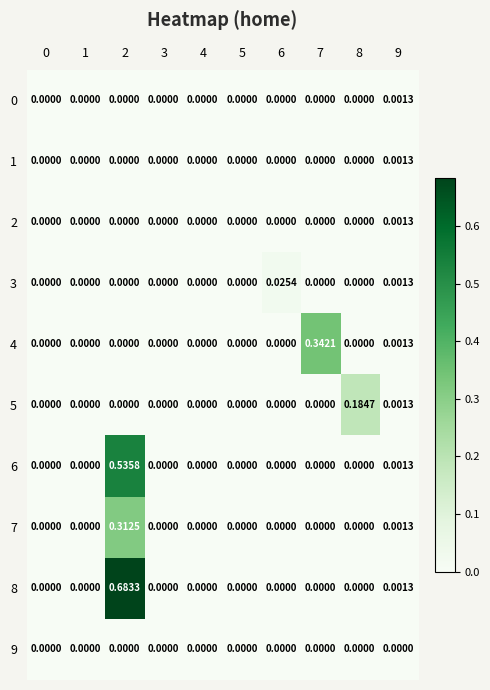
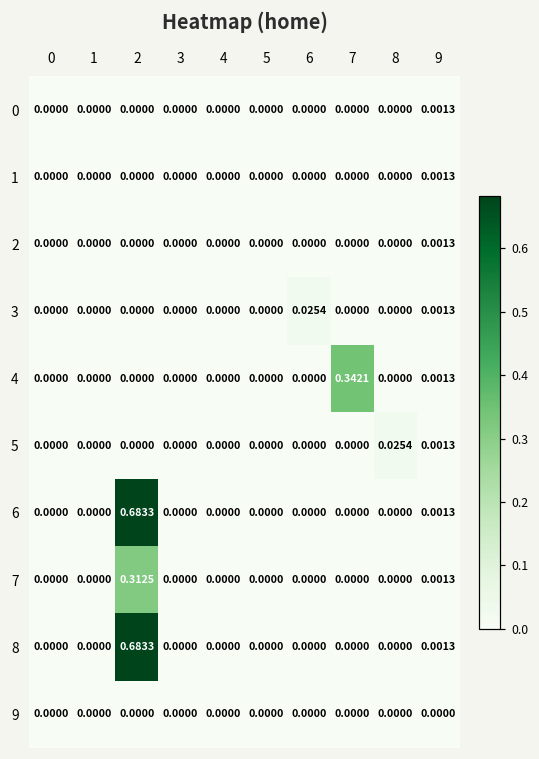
  {
    "0": {
      "0": 0.0000,
      "1": 0.0000,
      "2": 0.0000,
      "3": 0.0000,
      "4": 0.0000,
      "5": 0.0000,
      "6": 0.0000,
      "7": 0.0000,
      "8": 0.0000,
      "9": 0.0013
    },
    "1": {
      "0": 0.0000,
      "1": 0.0000,
      "2": 0.0000,
      "3": 0.0000,
      "4": 0.0000,
      "5": 0.0000,
      "6": 0.0000,
      "7": 0.0000,
      "8": 0.0000,
      "9": 0.0013
    },
    "2": {
      "0": 0.0000,
      "1": 0.0000,
      "2": 0.0000,
      "3": 0.0000,
      "4": 0.0000,
      "5": 0.0000,
      "6": 0.0000,
      "7": 0.0000,
      "8": 0.0000,
      "9": 0.0013
    },
    "3": {
      "0": 0.0000,
      "1": 0.0000,
      "2": 0.0000,
      "3": 0.0000,
      "4": 0.0000,
      "5": 0.0000,
      "6": 0.0254,
      "7": 0.0000,
      "8": 0.0000,
      "9": 0.0013
    },
    "4": {
      "0": 0.0000,
      "1": 0.0000,
      "2": 0.0000,
      "3": 0.0000,
      "4": 0.0000,
      "5": 0.0000,
      "6": 0.0000,
      "7": 0.3421,
      "8": 0.0000,
      "9": 0.0013
    },
    "5": {
      "0": 0.0000,
      "1": 0.0000,
      "2": 0.0000,
      "3": 0.0000,
      "4": 0.0000,
      "5": 0.0000,
      "6": 0.0000,
      "7": 0.0000,
-     "8": 0.1847,
+     "8": 0.0254,
      "9": 0.0013
    },
    "6": {
      "0": 0.0000,
      "1": 0.0000,
-     "2": 0.5358,
+     "2": 0.6833,
      "3": 0.0000,
      "4": 0.0000,
      "5": 0.0000,
      "6": 0.0000,
      "7": 0.0000,
      "8": 0.0000,
      "9": 0.0013
    },
    "7": {
      "0": 0.0000,
      "1": 0.0000,
      "2": 0.3125,
      "3": 0.0000,
      "4": 0.0000,
      "5": 0.0000,
      "6": 0.0000,
      "7": 0.0000,
      "8": 0.0000,
      "9": 0.0013
    },
    "8": {
      "0": 0.0000,
      "1": 0.0000,
      "2": 0.6833,
      "3": 0.0000,
      "4": 0.0000,
      "5": 0.0000,
      "6": 0.0000,
      "7": 0.0000,
      "8": 0.0000,
      "9": 0.0013
    },
    "9": {
      "0": 0.0000,
      "1": 0.0000,
      "2": 0.0000,
      "3": 0.0000,
      "4": 0.0000,
      "5": 0.0000,
      "6": 0.0000,
      "7": 0.0000,
      "8": 0.0000,
      "9": 0.0000
    }
  }
